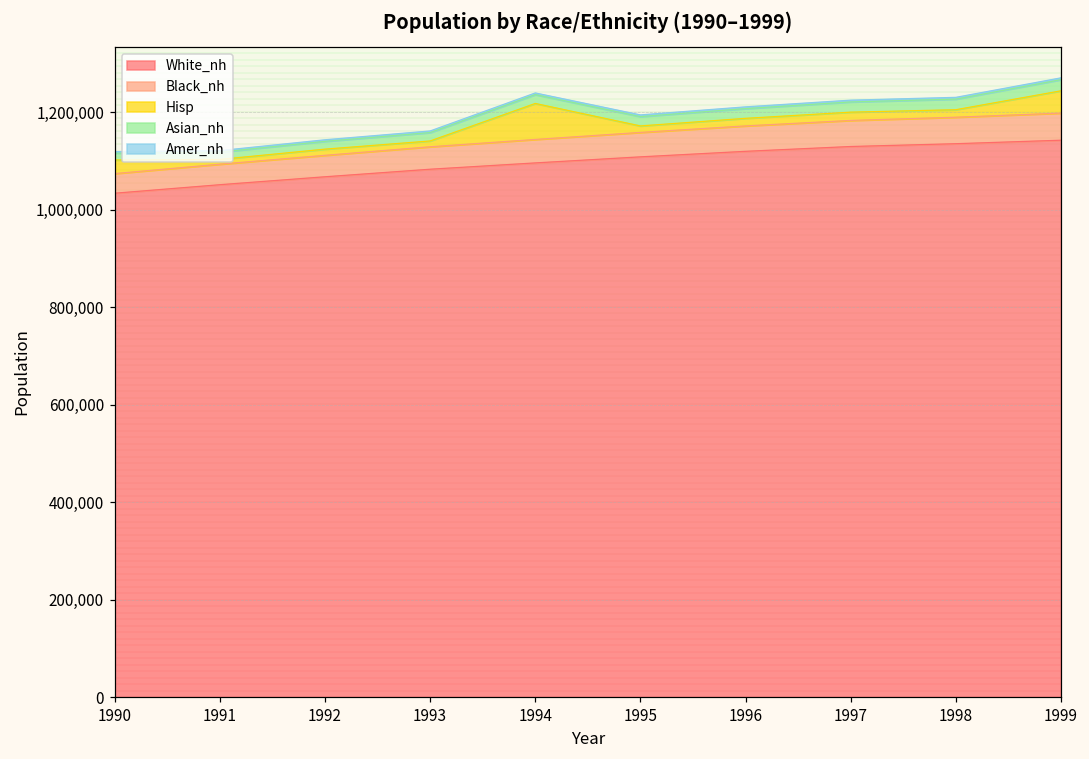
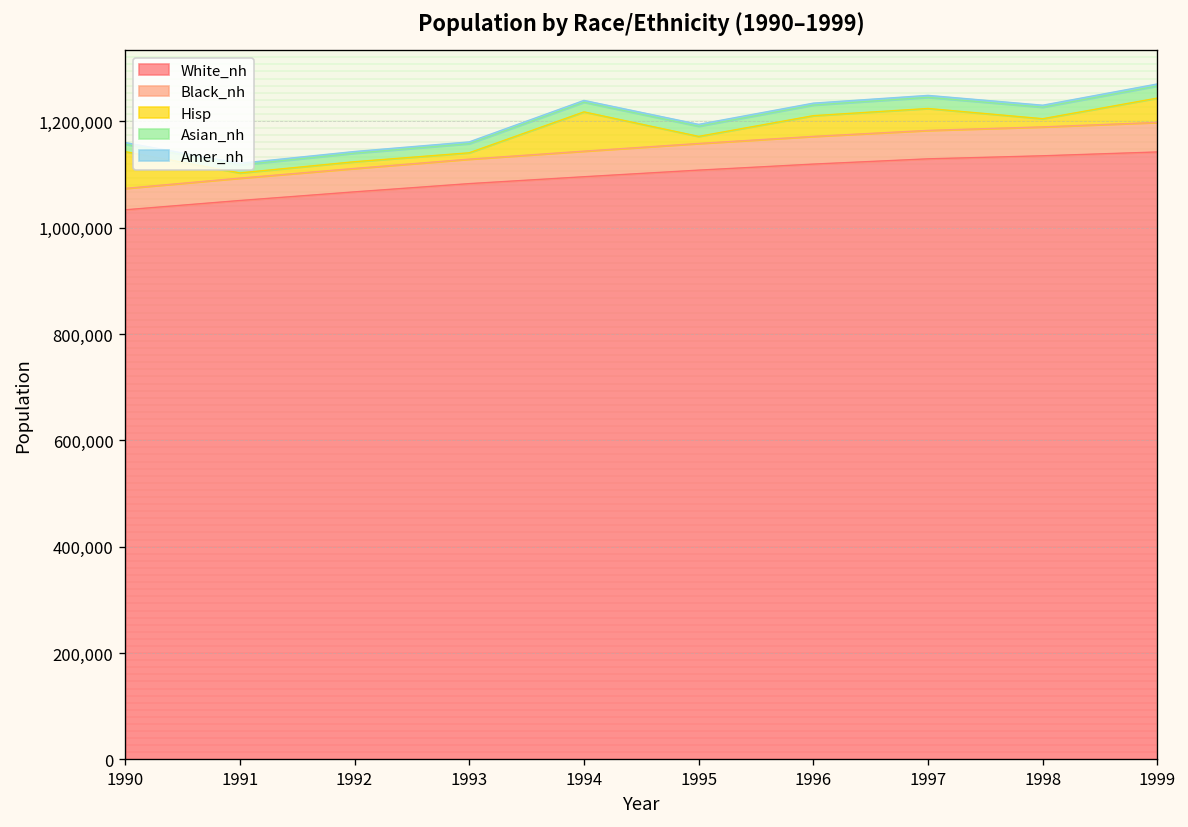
  {
    "Hisp": {
-     "1990": "30,000",
+     "1990": "70,000",
      "1992": "10,000",
      "1993": "10,000",
      "1994": "70,000",
      "1995": "10,000",
-     "1996": "20,000",
-     "1997": "20,000",
+     "1996": "40,000",
+     "1997": "40,000",
      "1998": "20,000",
      "1999": "50,000"
    }
  }
